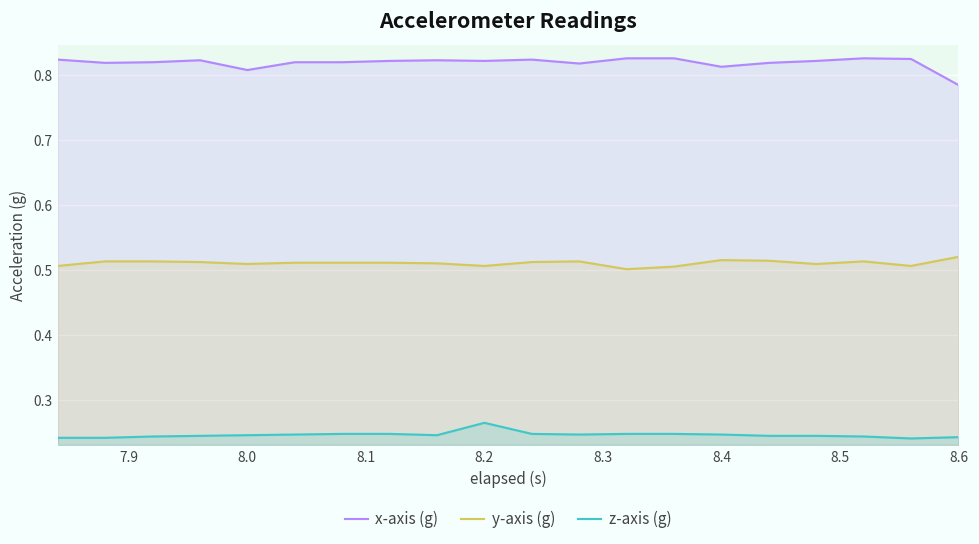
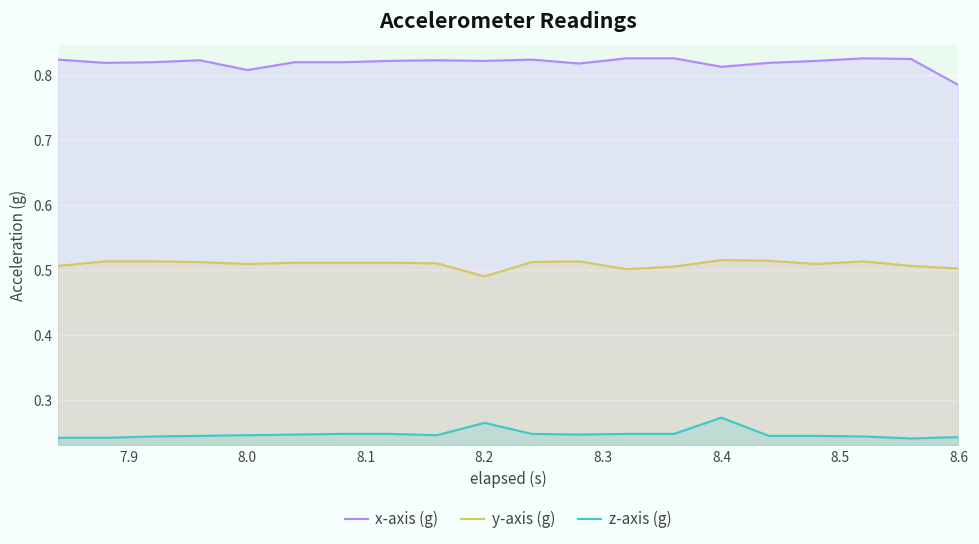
  {
    "x-axis (g)": {
      "8.0": 0.81,
      "8.2": 0.82,
      "8.4": 0.81,
      "8.6": 0.78
    },
    "y-axis (g)": {
      "8.0": 0.51,
-     "8.2": 0.51,
+     "8.2": 0.49,
      "8.4": 0.52,
-     "8.6": 0.52
+     "8.6": 0.50
    },
    "z-axis (g)": {
      "8.0": 0.25,
      "8.2": 0.27,
-     "8.4": 0.25,
+     "8.4": 0.27,
      "8.6": 0.24
    }
  }
